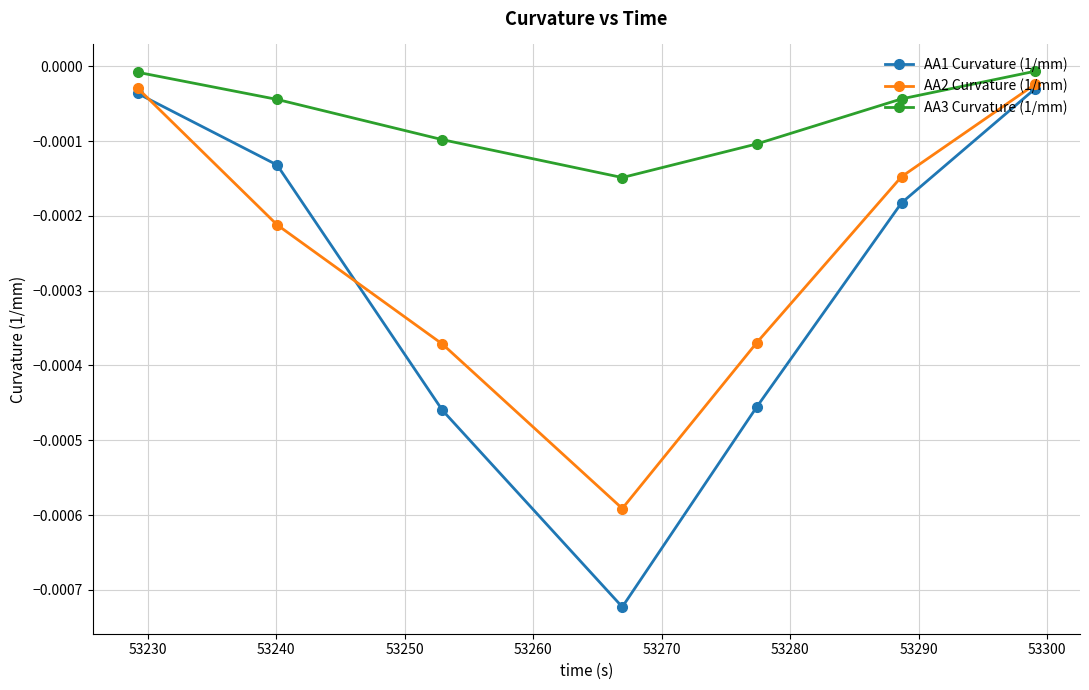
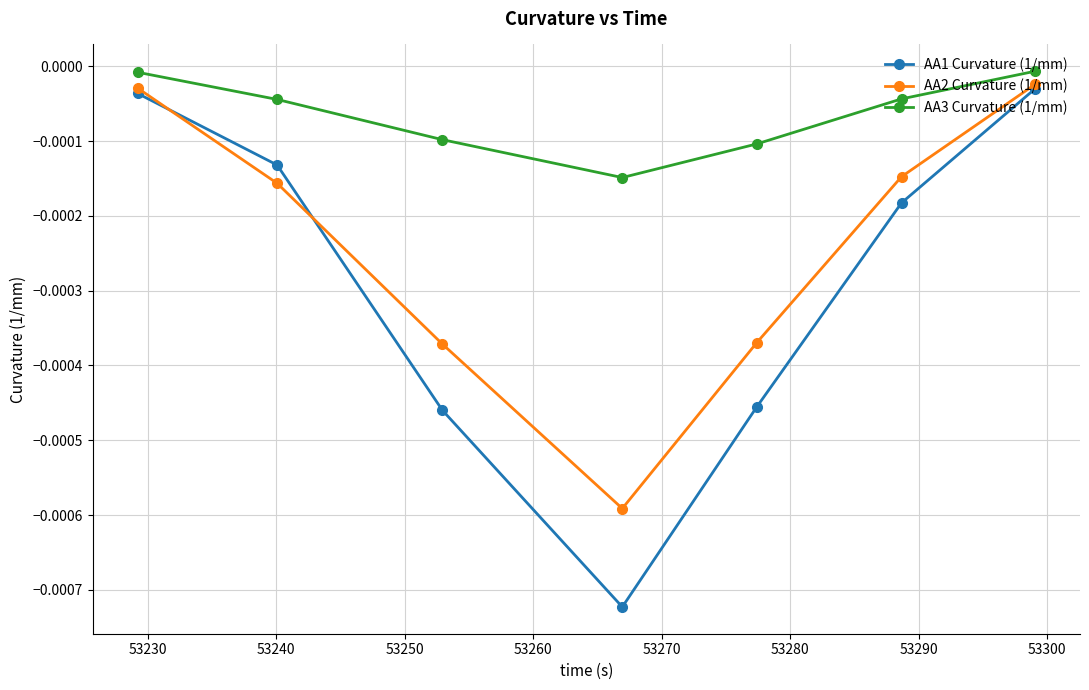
  {
    "AA1 Curvature (1/mm)": {
      "53240": -0.00013
    },
    "AA2 Curvature (1/mm)": {
-     "53240": -0.00021
+     "53240": -0.00016
    },
    "AA3 Curvature (1/mm)": {
      "53240": -0.00004
    }
  }
